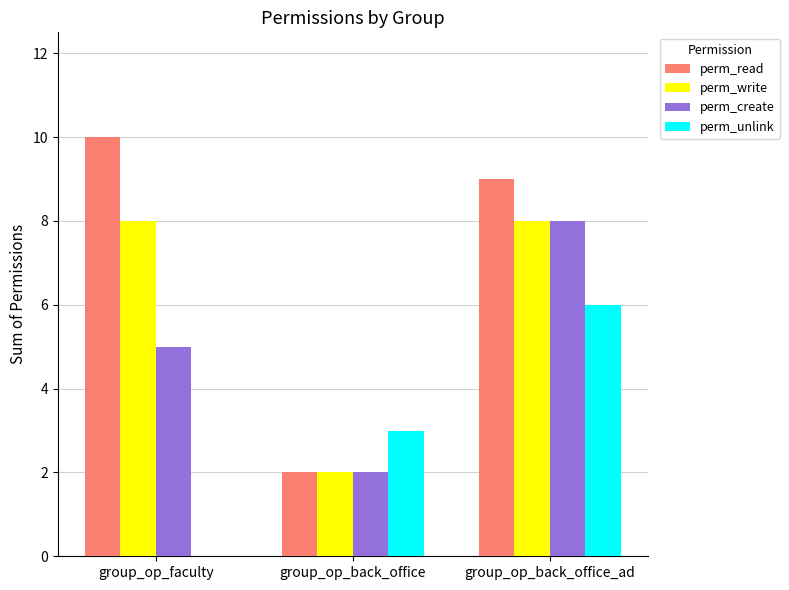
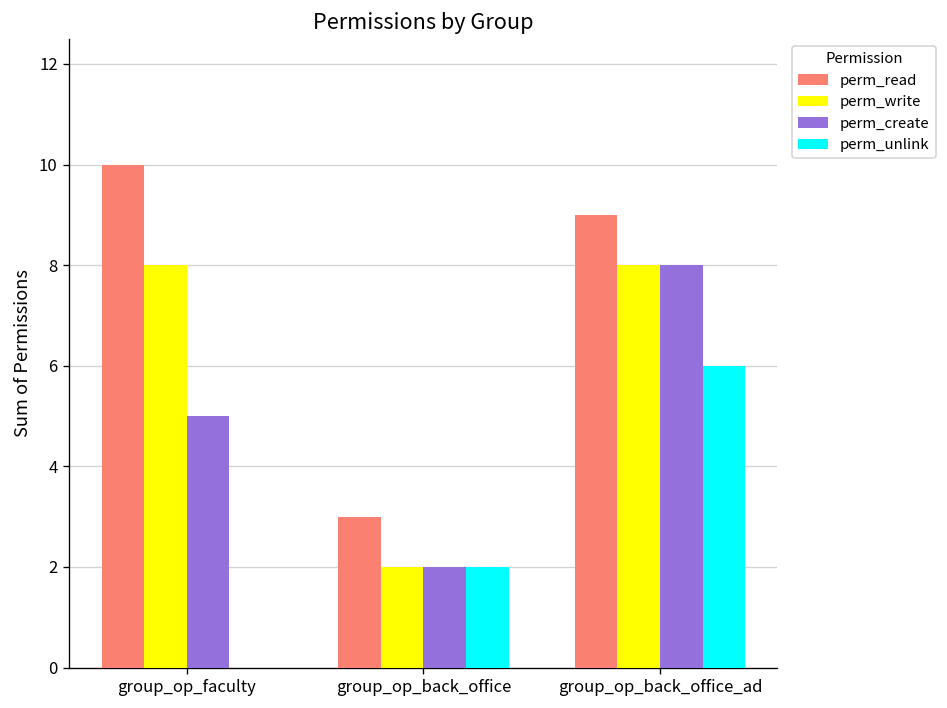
  {
    "perm_read": {
      "group_op_faculty": 10,
-     "group_op_back_office": 2,
+     "group_op_back_office": 3,
      "group_op_back_office_ad": 9
    },
    "perm_write": {
      "group_op_faculty": 8,
      "group_op_back_office": 2,
      "group_op_back_office_ad": 8
    },
    "perm_create": {
      "group_op_faculty": 5,
      "group_op_back_office": 2,
      "group_op_back_office_ad": 8
    },
    "perm_unlink": {
      "group_op_faculty": 0,
-     "group_op_back_office": 3,
+     "group_op_back_office": 2,
      "group_op_back_office_ad": 6
    }
  }
